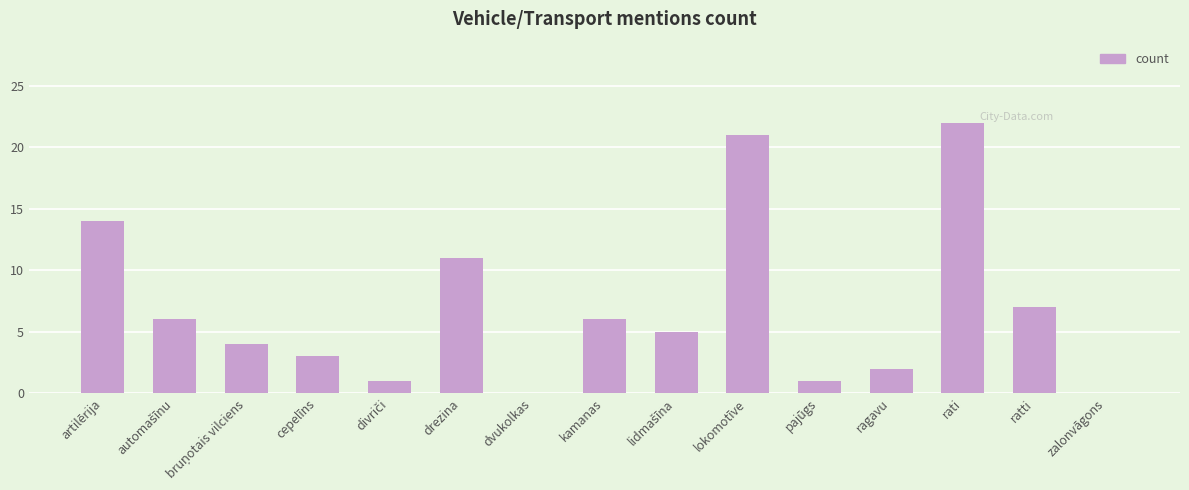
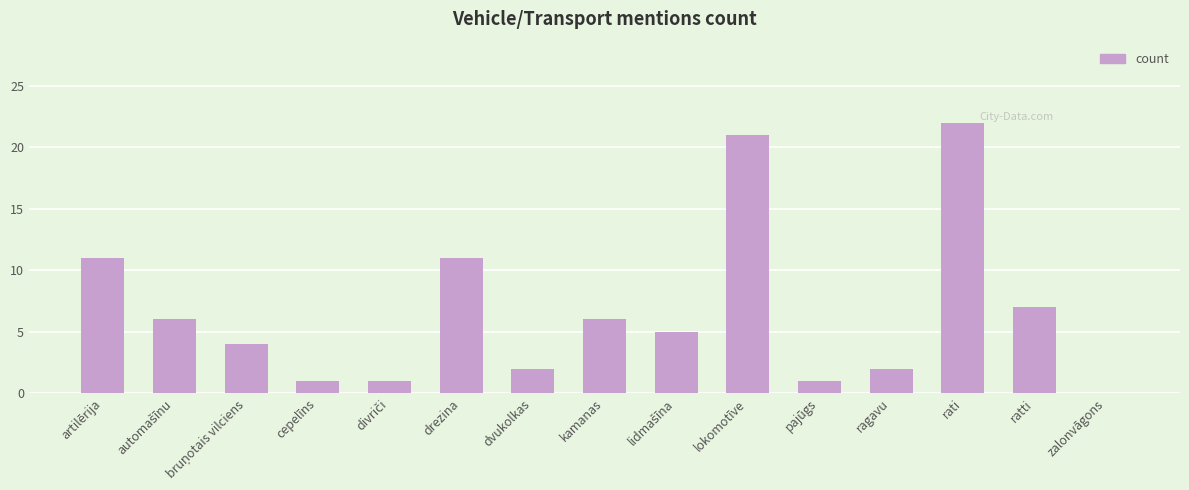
  {
-   "artilērija": 14,
+   "artilērija": 11,
    "automašīnu": 6,
    "bruņotais vilciens": 4,
-   "cepelīns": 3,
+   "cepelīns": 1,
    "divriči": 1,
    "drezina": 11,
-   "dvukolkas": 0,
+   "dvukolkas": 2,
    "kamanas": 6,
    "lidmašīna": 5,
    "lokomotīve": 21,
    "pajūgs": 1,
    "ragavu": 2,
    "rati": 22,
    "ratti": 7,
    "zalonvāgons": 0
  }
